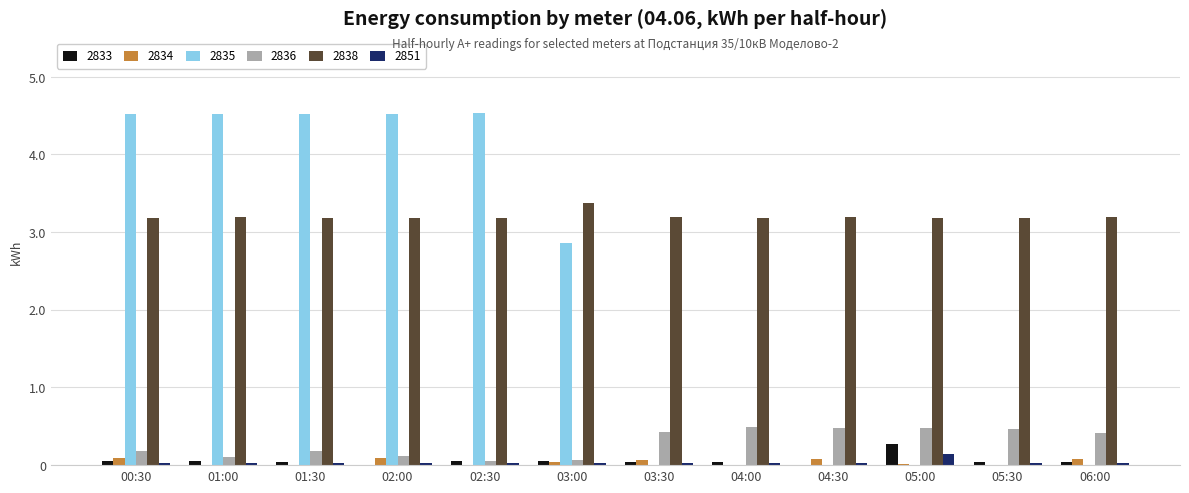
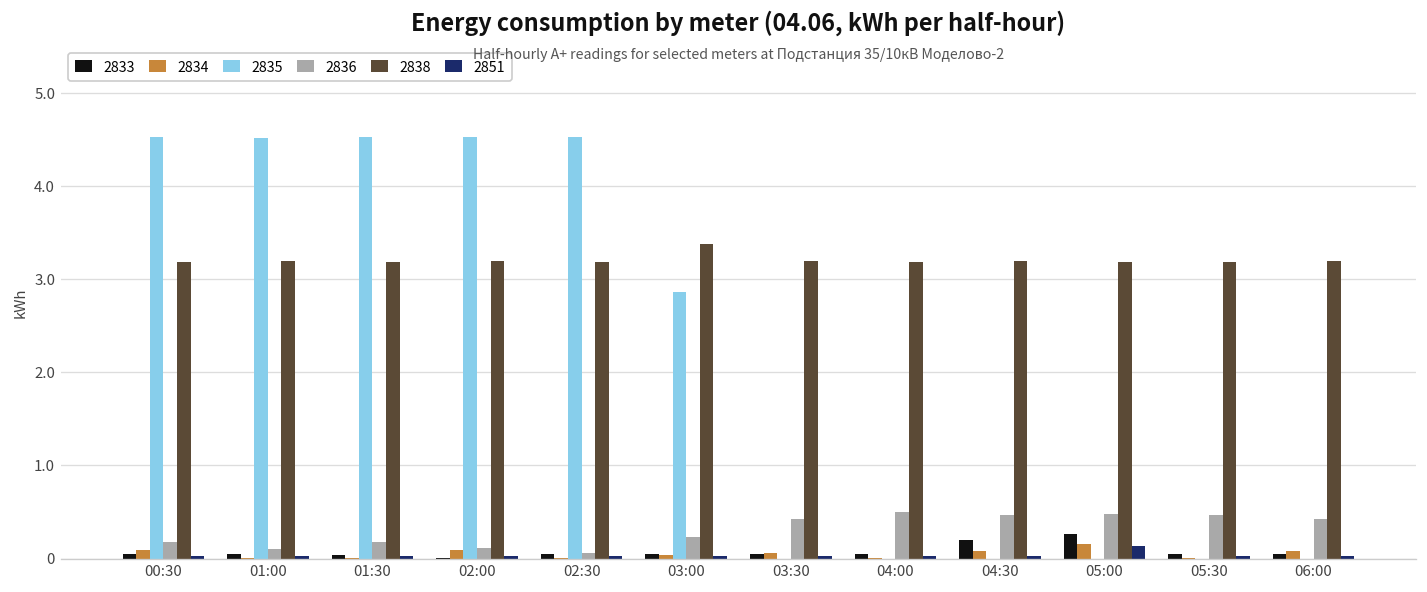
  {
    "2833": {
      "00:30": 0.0,
      "01:00": 0.0,
      "01:30": 0.0,
      "02:30": 0.0,
      "03:00": 0.0,
      "03:30": 0.0,
      "04:00": 0.0,
-     "04:30": 0.0,
+     "04:30": 0.2,
      "05:00": 0.3,
      "05:30": 0.0,
      "06:00": 0.0
    },
    "2834": {
      "00:30": 0.1,
      "02:00": 0.1,
      "03:00": 0.0,
      "03:30": 0.1,
      "04:30": 0.1,
-     "05:00": 0.0,
+     "05:00": 0.2,
      "06:00": 0.1
    },
    "2835": {
      "00:30": 4.5,
      "01:00": 4.5,
      "01:30": 4.5,
      "02:00": 4.5,
      "02:30": 4.5,
      "03:00": 2.9,
      "03:30": 0.0,
      "04:00": 0.0,
      "04:30": 0.0,
      "05:00": 0.0,
      "05:30": 0.0,
      "06:00": 0.0
    },
    "2836": {
      "00:30": 0.2,
      "01:00": 0.1,
      "01:30": 0.2,
      "02:00": 0.1,
      "02:30": 0.1,
-     "03:00": 0.1,
+     "03:00": 0.2,
      "03:30": 0.4,
      "04:00": 0.5,
      "04:30": 0.5,
      "05:00": 0.5,
      "05:30": 0.5,
      "06:00": 0.4
    },
    "2838": {
      "00:30": 3.2,
      "01:00": 3.2,
      "01:30": 3.2,
      "02:00": 3.2,
      "02:30": 3.2,
      "03:00": 3.4,
      "03:30": 3.2,
      "04:00": 3.2,
      "04:30": 3.2,
      "05:00": 3.2,
      "05:30": 3.2,
      "06:00": 3.2
    },
    "2851": {
      "05:00": 0.1
    }
  }
